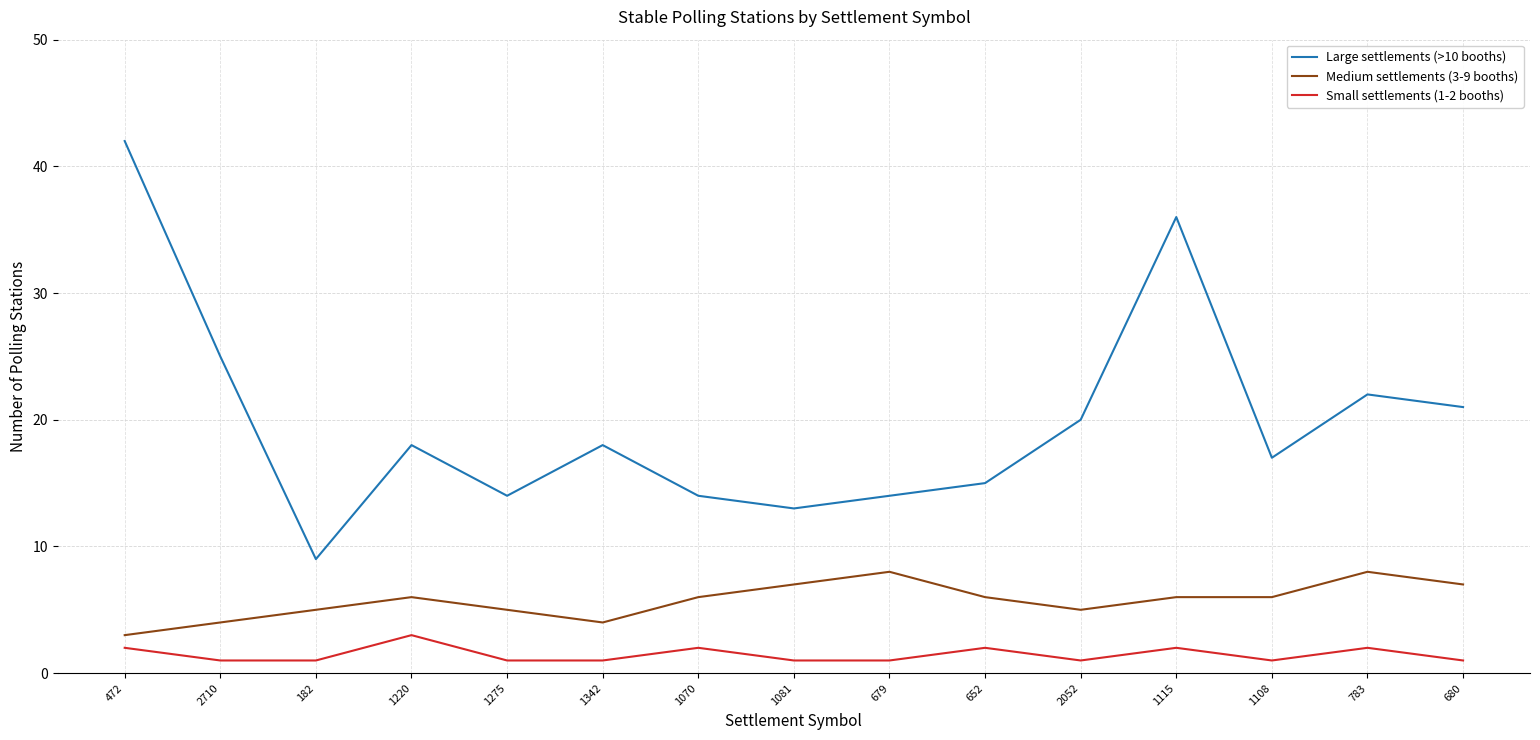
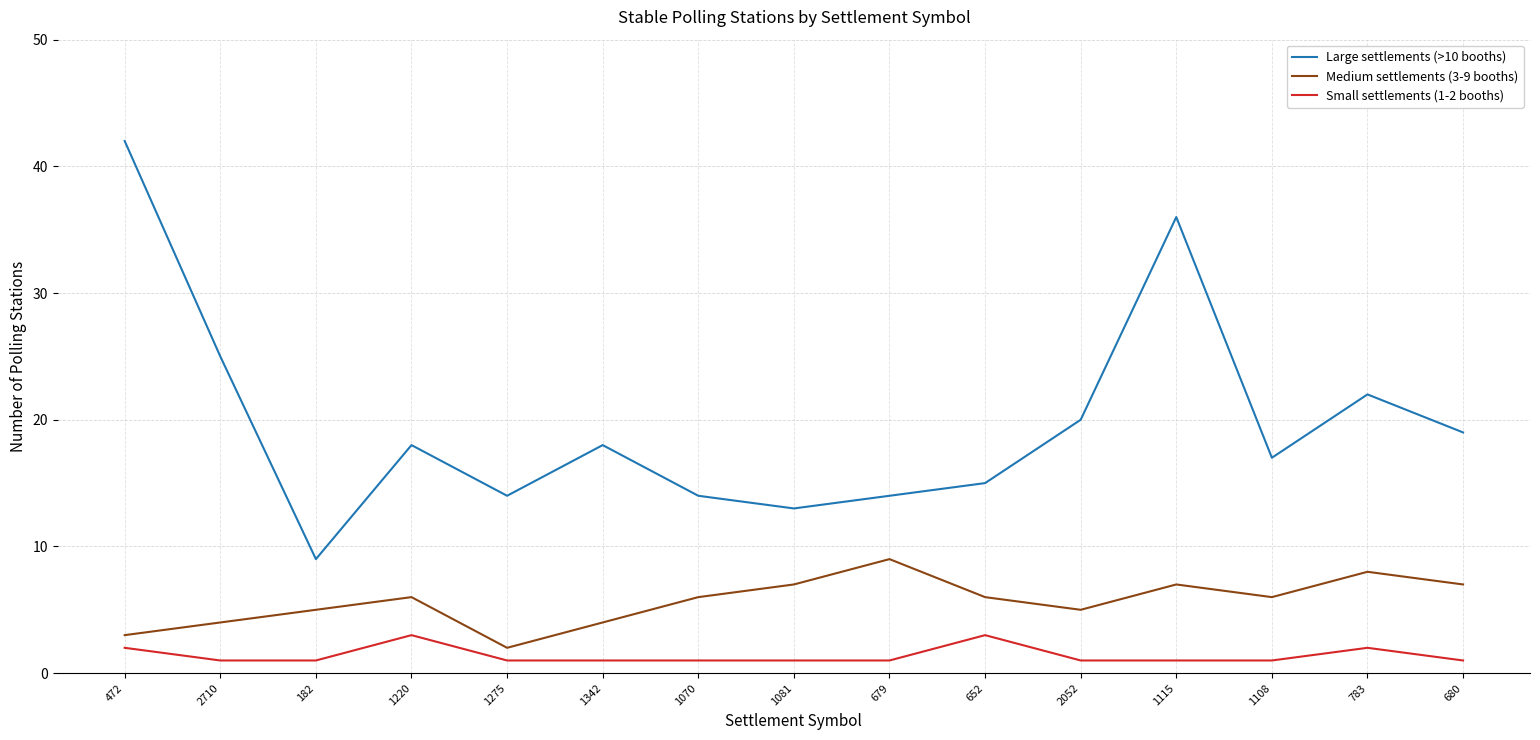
  {
    "Large settlements (>10 booths)": {
      "472": 42,
      "2710": 25,
      "182": 9,
      "1220": 18,
      "1275": 14,
      "1342": 18,
      "1070": 14,
      "1081": 13,
      "679": 14,
      "652": 15,
      "2052": 20,
      "1115": 36,
      "1108": 17,
      "783": 22,
-     "680": 21
+     "680": 19
    },
    "Medium settlements (3-9 booths)": {
      "472": 3,
      "2710": 4,
      "182": 5,
      "1220": 6,
-     "1275": 5,
+     "1275": 2,
      "1342": 4,
      "1070": 6,
      "1081": 7,
-     "679": 8,
+     "679": 9,
      "652": 6,
      "2052": 5,
-     "1115": 6,
+     "1115": 7,
      "1108": 6,
      "783": 8,
      "680": 7
    },
    "Small settlements (1-2 booths)": {
      "472": 2,
      "2710": 1,
      "182": 1,
      "1220": 3,
      "1275": 1,
      "1342": 1,
-     "1070": 2,
+     "1070": 1,
      "1081": 1,
      "679": 1,
-     "652": 2,
+     "652": 3,
      "2052": 1,
-     "1115": 2,
+     "1115": 1,
      "1108": 1,
      "783": 2,
      "680": 1
    }
  }
